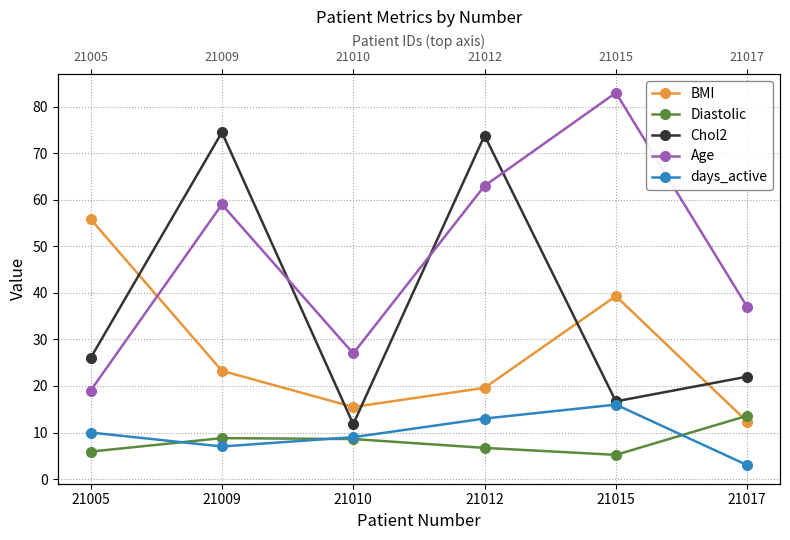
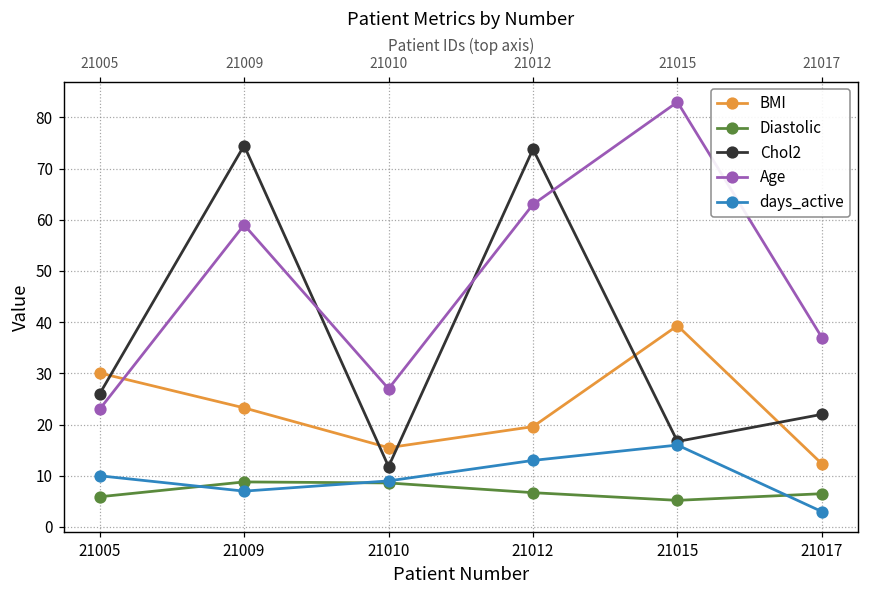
  {
    "BMI": {
-     "21005": 56,
+     "21005": 30,
      "21009": 23,
      "21010": 15,
      "21012": 20,
      "21015": 39,
      "21017": 12
    },
    "Diastolic": {
      "21005": 6,
      "21009": 9,
      "21012": 7,
      "21015": 5,
-     "21017": 14
+     "21017": 7
    },
    "Chol2": {
      "21005": 26,
      "21009": 75,
      "21010": 12,
      "21012": 74,
      "21015": 17,
      "21017": 22
    },
    "Age": {
-     "21005": 19,
+     "21005": 23,
      "21009": 59,
      "21010": 27,
      "21012": 63,
      "21015": 83,
      "21017": 37
    },
    "days_active": {
      "21005": 10,
      "21009": 7,
      "21012": 13,
      "21015": 16,
      "21017": 3
    }
  }
